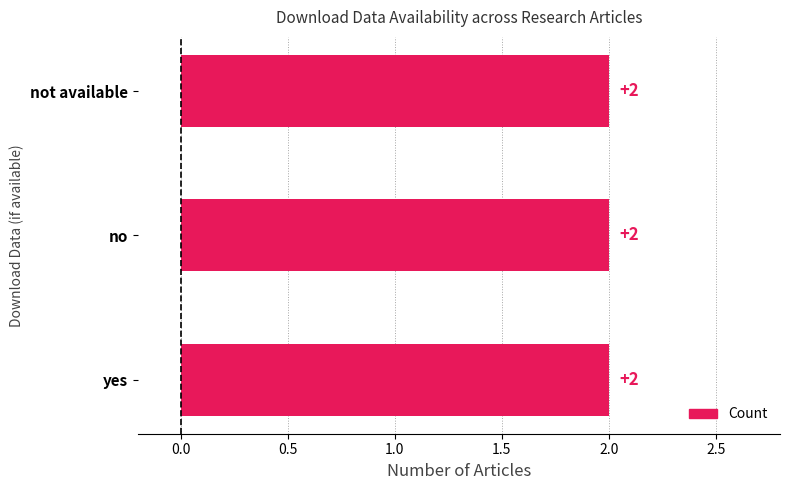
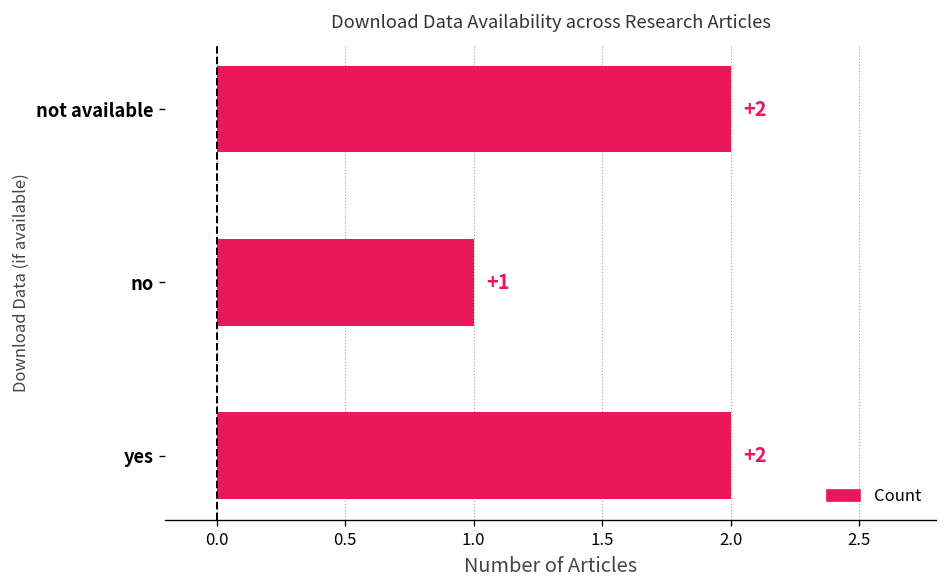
  {
    "not available": "+2",
-   "no": "+2",
+   "no": "+1",
    "yes": "+2"
  }
